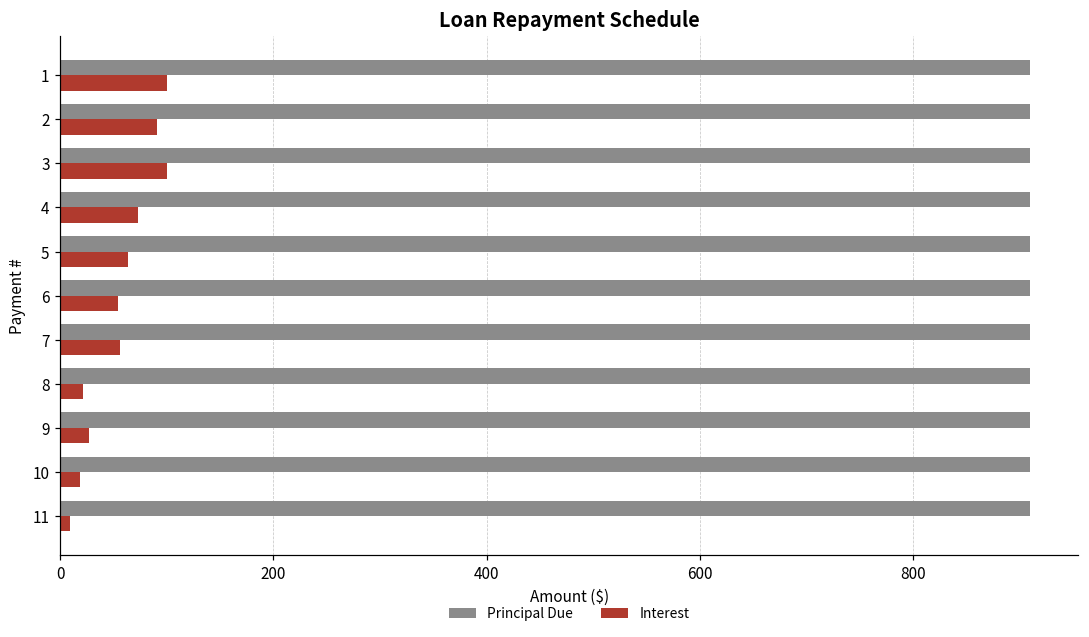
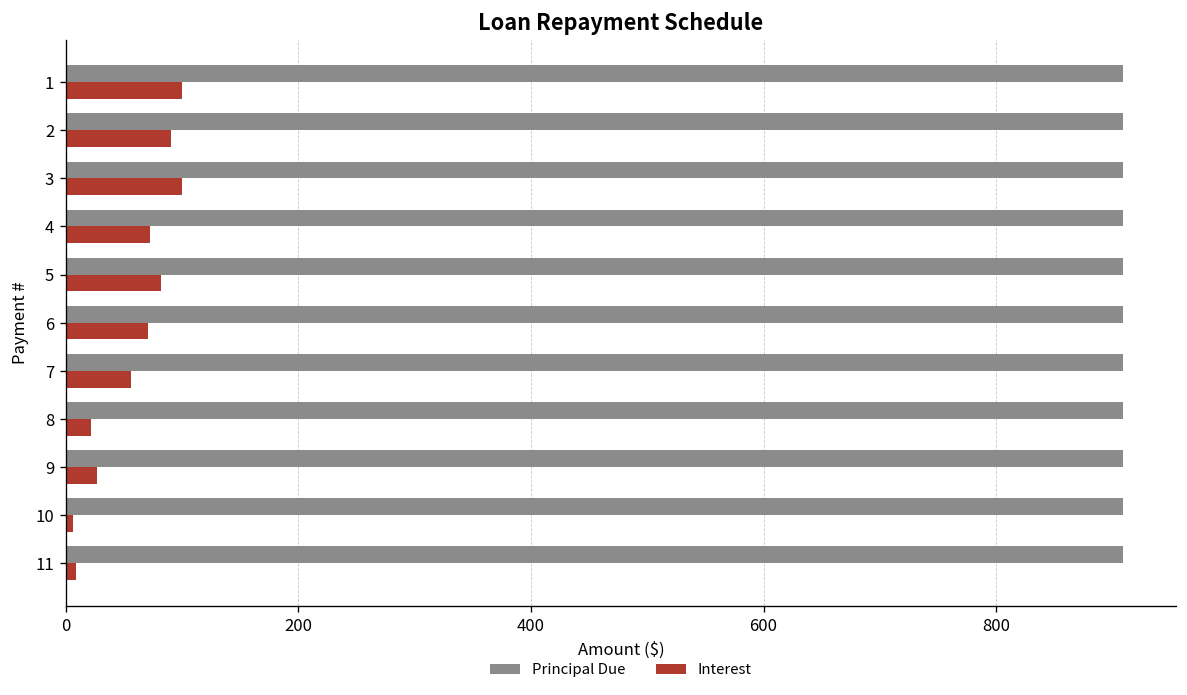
  {
    "Principal Due": {
      "1": 910,
      "2": 910,
      "3": 910,
      "4": 910,
      "5": 910,
      "6": 910,
      "7": 910,
      "8": 910,
      "9": 910,
      "10": 910,
      "11": 910
    },
    "Interest": {
      "1": 100,
      "2": 90,
      "3": 100,
      "4": 70,
-     "5": 60,
-     "6": 50,
+     "5": 80,
+     "6": 70,
      "7": 60,
      "8": 20,
      "9": 30,
-     "10": 20,
+     "10": 10,
      "11": 10
    }
  }
